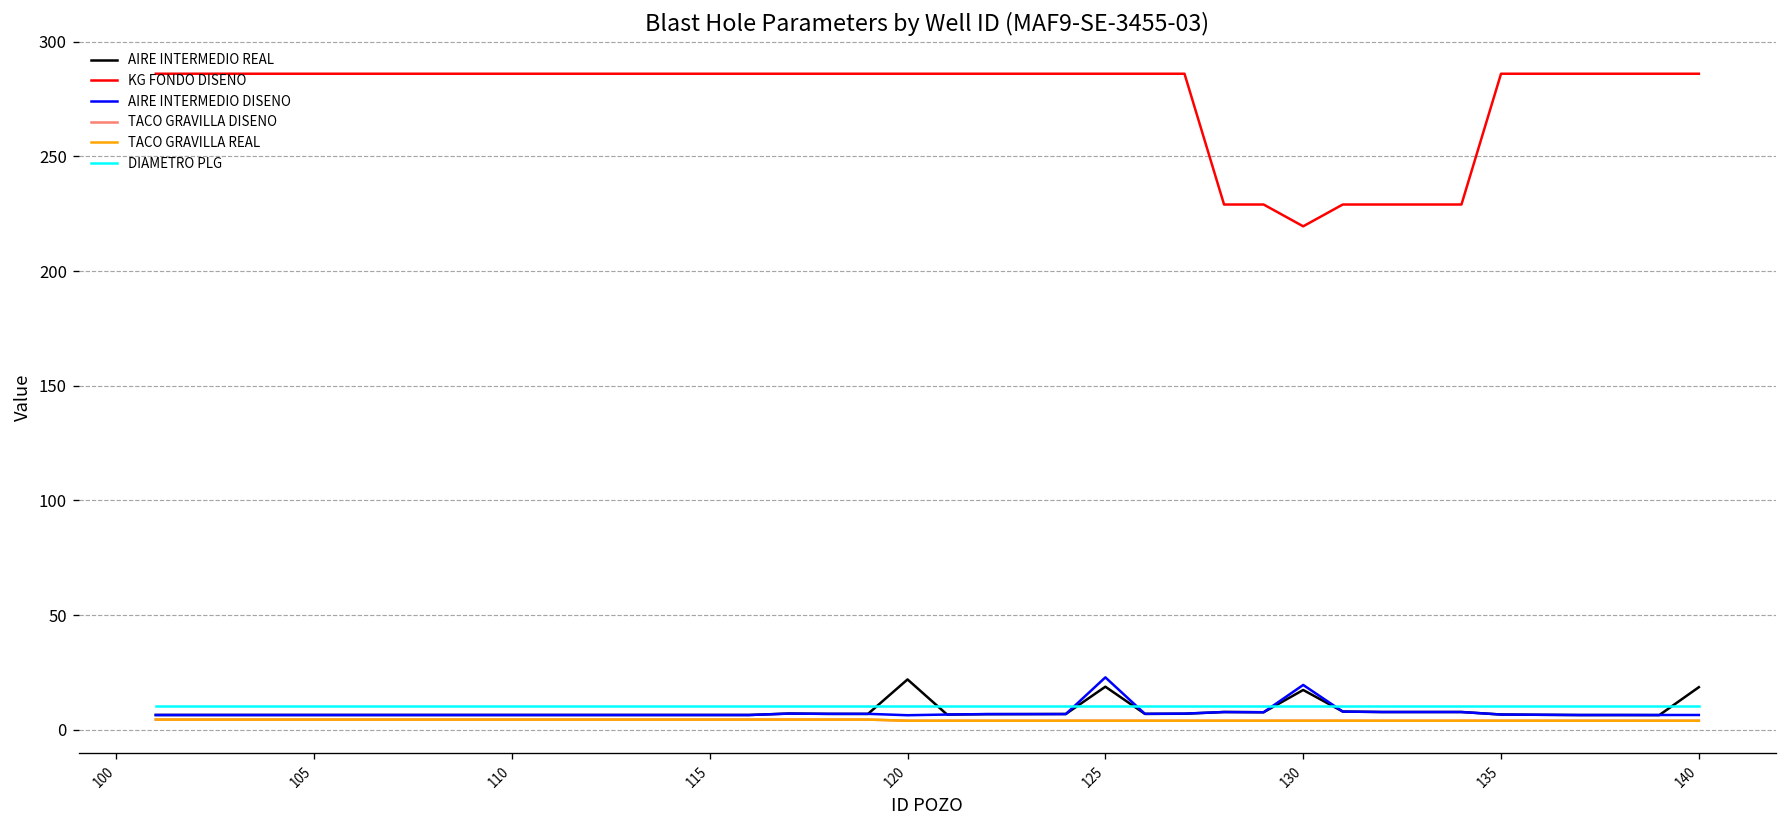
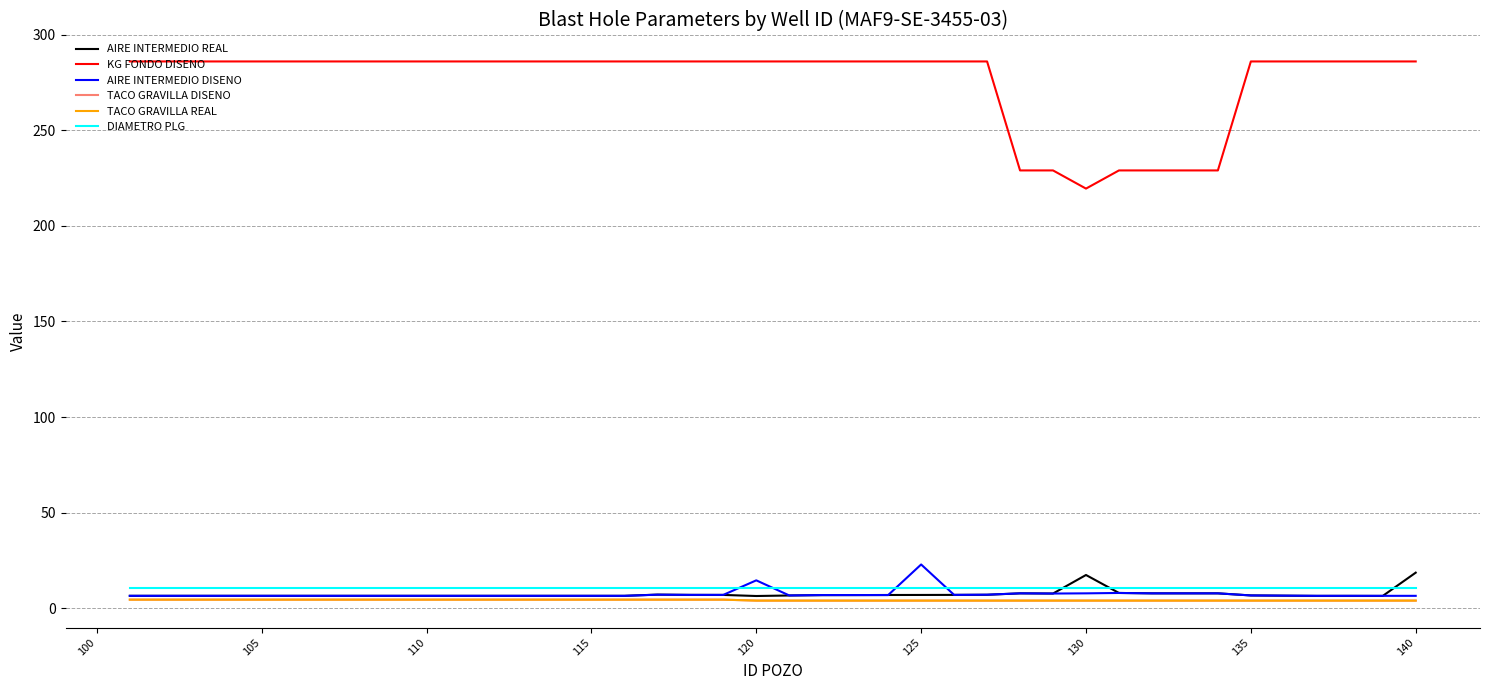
  {
    "AIRE INTERMEDIO REAL": {
-     "120": 22,
-     "125": 19,
+     "120": 6,
+     "125": 7,
      "130": 17,
      "140": 19
    },
    "KG FONDO DISENO": {
      "105": 286,
      "110": 286,
      "115": 286,
      "120": 286,
      "125": 286,
      "130": 220,
      "135": 286,
      "140": 286
    },
    "AIRE INTERMEDIO DISENO": {
-     "120": 6,
+     "120": 15,
      "125": 23,
-     "130": 20,
+     "130": 8,
      "140": 7
    },
    "TACO GRAVILLA REAL": {
      "105": 5,
      "110": 5,
      "115": 5,
      "120": 4,
      "125": 4,
      "130": 4,
      "135": 4,
      "140": 4
    },
    "DIAMETRO PLG": {
      "105": 11,
      "110": 11,
      "115": 11,
      "120": 11,
      "125": 11,
      "130": 11,
      "135": 11,
      "140": 11
    }
  }
